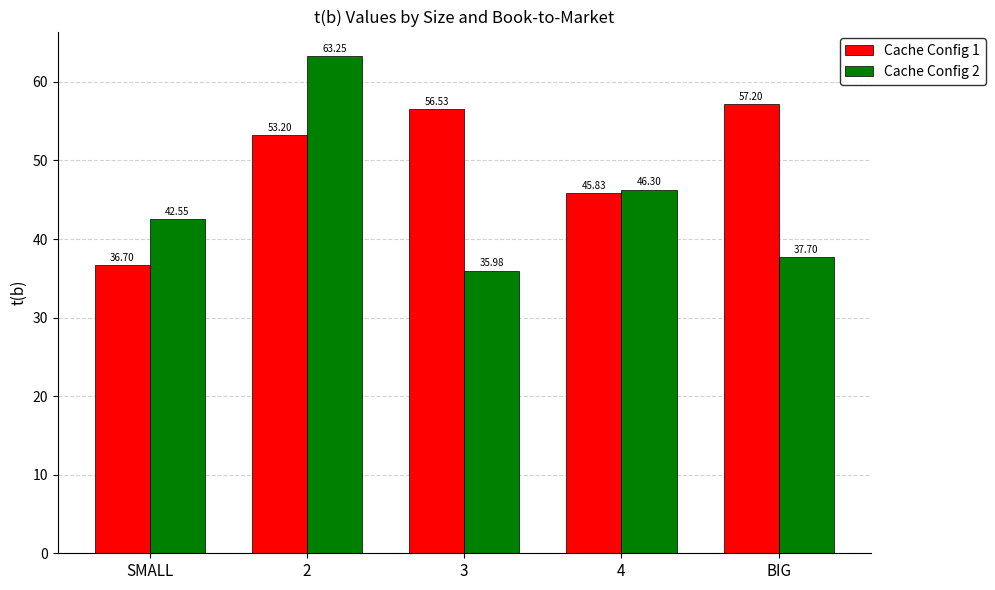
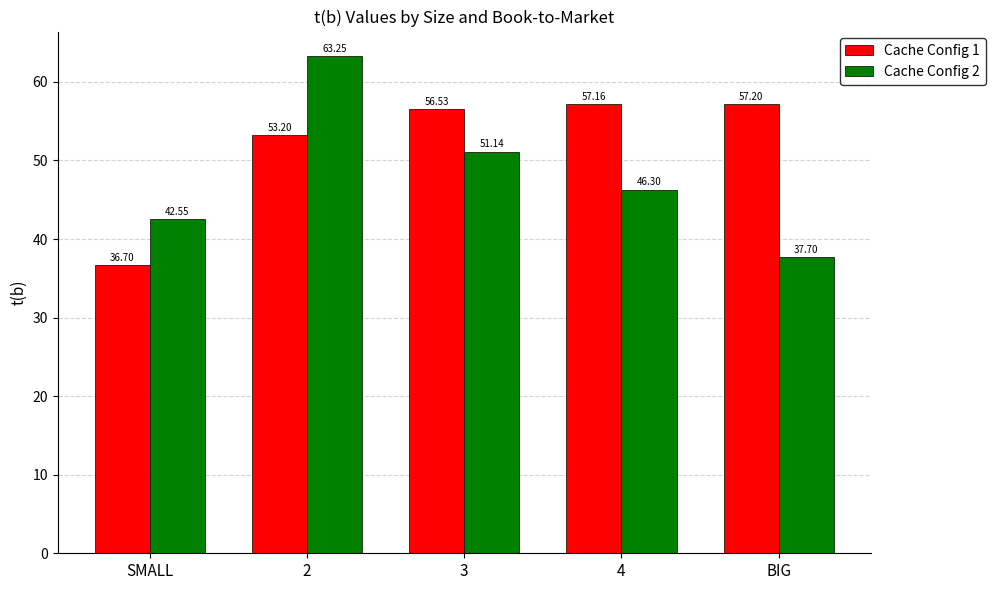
  {
    "Cache Config 1": {
      "SMALL": 36.70,
      "2": 53.20,
      "3": 56.53,
-     "4": 45.83,
+     "4": 57.16,
      "BIG": 57.20
    },
    "Cache Config 2": {
      "SMALL": 42.55,
      "2": 63.25,
-     "3": 35.98,
+     "3": 51.14,
      "4": 46.30,
      "BIG": 37.70
    }
  }
